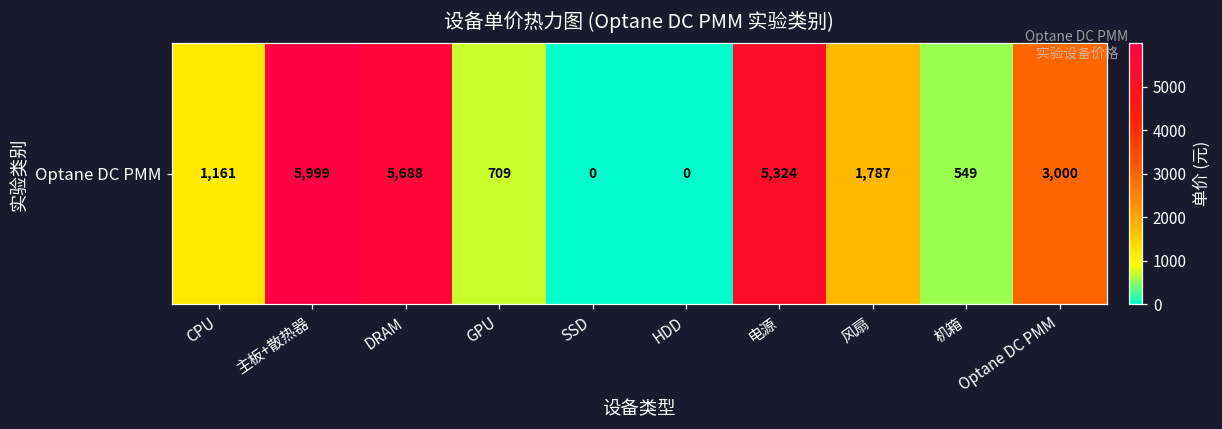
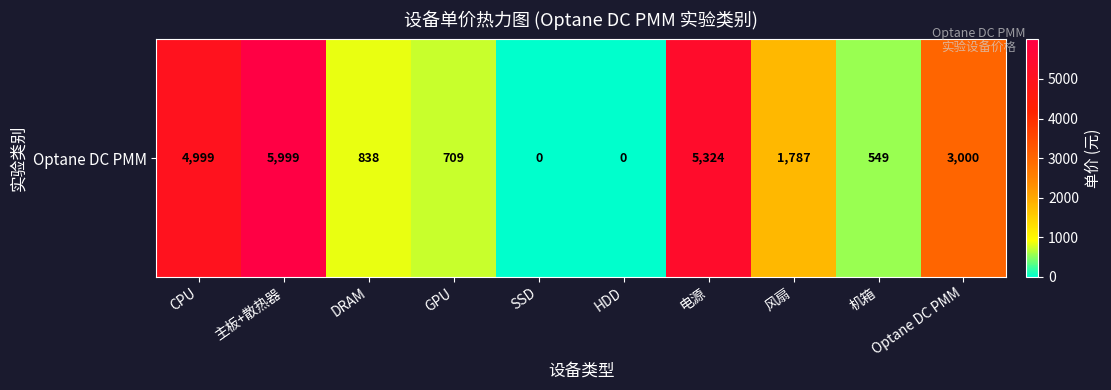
  {
    "Optane DC PMM": {
-     "CPU": "1,161",
+     "CPU": "4,999",
      "主板+散热器": "5,999",
-     "DRAM": "5,688",
+     "DRAM": "838",
      "GPU": "709",
      "SSD": "0",
      "HDD": "0",
      "电源": "5,324",
      "风扇": "1,787",
      "机箱": "549",
      "Optane DC PMM": "3,000"
    }
  }
